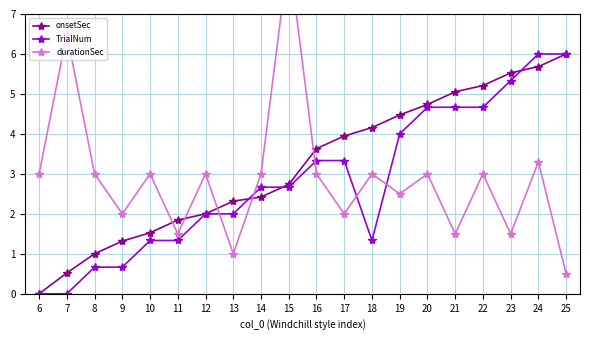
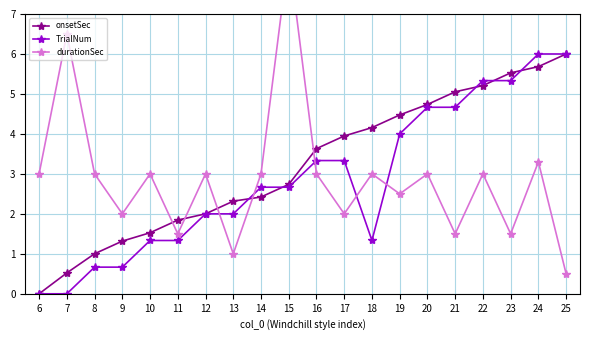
  {
    "onsetSec": {
      "7": 0.5,
      "8": 1.0,
      "9": 1.3,
      "10": 1.5,
      "11": 1.8,
      "13": 2.3,
      "14": 2.4,
      "15": 2.7,
      "16": 3.6,
      "17": 3.9,
      "18": 4.2,
      "19": 4.5,
      "20": 4.7,
      "21": 5.1,
      "22": 5.2,
      "23": 5.5,
      "24": 5.7
    },
    "TrialNum": {
      "7": 0.0,
      "8": 0.7,
      "9": 0.7,
      "10": 1.3,
      "11": 1.3,
      "13": 2.0,
      "14": 2.7,
      "15": 2.7,
      "16": 3.3,
      "17": 3.3,
      "18": 1.3,
      "19": 4.0,
      "20": 4.7,
      "21": 4.7,
-     "22": 4.7,
+     "22": 5.3,
      "23": 5.3,
      "24": 6.0
    },
    "durationSec": {
      "6": 3.0,
      "8": 3.0,
      "9": 2.0,
      "10": 3.0,
      "11": 1.5,
      "12": 3.0,
      "13": 1.0,
      "14": 3.0,
      "16": 3.0,
      "17": 2.0,
      "18": 3.0,
      "19": 2.5,
      "20": 3.0,
      "21": 1.5,
      "22": 3.0,
      "23": 1.5,
      "24": 3.3,
      "25": 0.5
    }
  }
